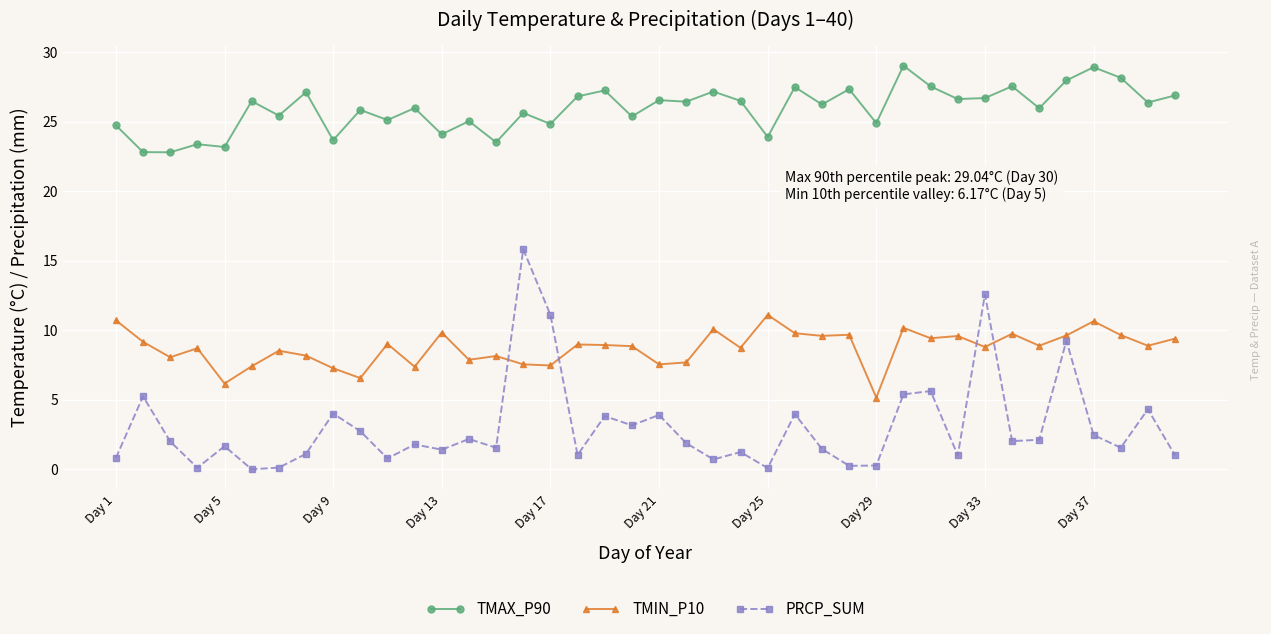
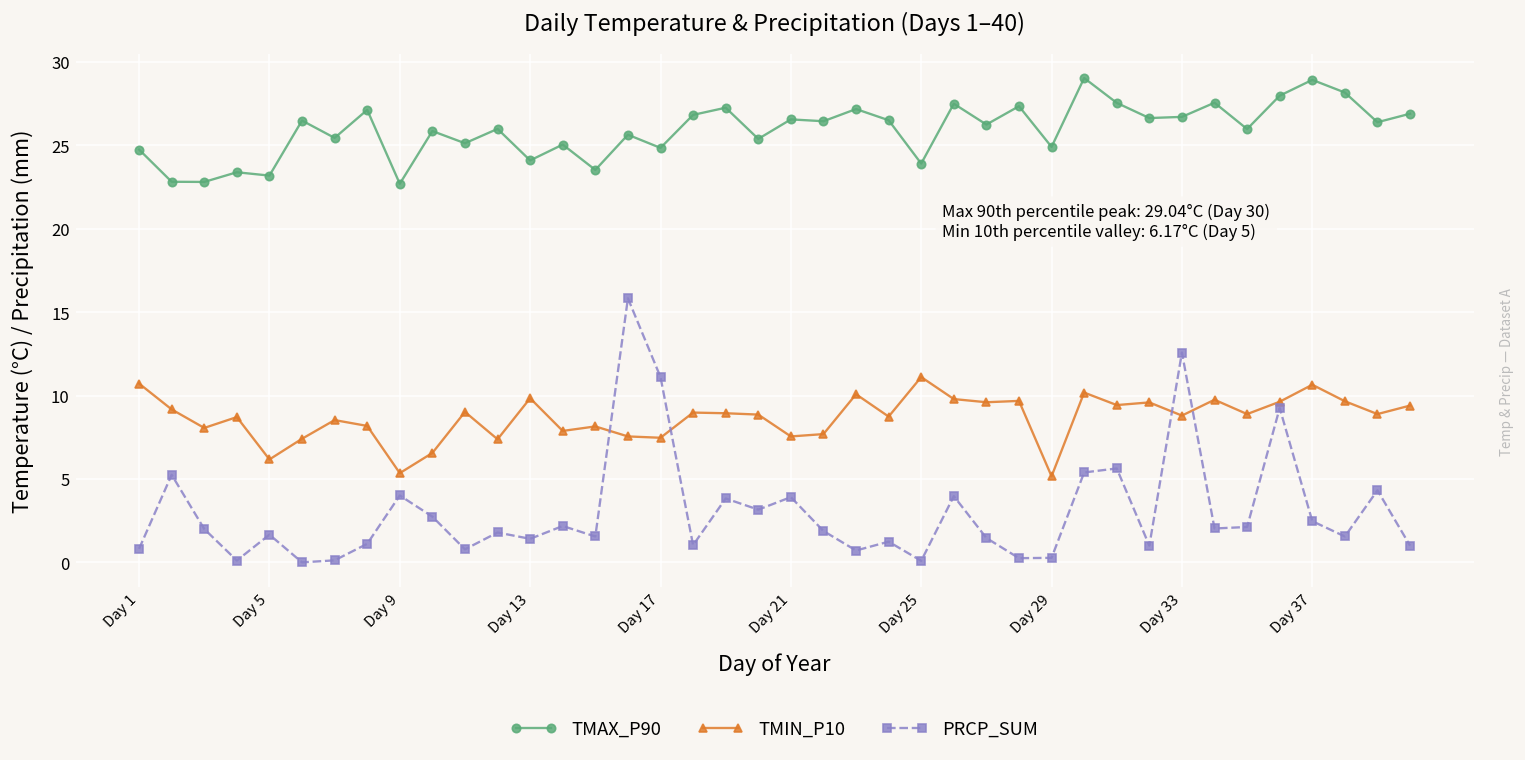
  {
    "TMAX_P90": {
      "Day 1": 24.8,
      "Day 5": 23.2,
-     "Day 9": 23.7,
+     "Day 9": 22.7,
      "Day 13": 24.1,
      "Day 17": 24.9,
      "Day 21": 26.6,
      "Day 25": 23.9,
      "Day 29": 24.9,
      "Day 33": 26.7,
      "Day 37": 28.9
    },
    "TMIN_P10": {
      "Day 1": 10.7,
      "Day 5": 6.2,
-     "Day 9": 7.3,
+     "Day 9": 5.4,
      "Day 13": 9.8,
      "Day 17": 7.5,
      "Day 21": 7.6,
      "Day 25": 11.1,
      "Day 29": 5.2,
      "Day 33": 8.8,
      "Day 37": 10.7
    },
    "PRCP_SUM": {
      "Day 1": 0.8,
      "Day 5": 1.7,
      "Day 9": 4.0,
      "Day 13": 1.4,
      "Day 17": 11.1,
      "Day 21": 3.9,
      "Day 25": 0.1,
      "Day 29": 0.3,
      "Day 33": 12.6,
      "Day 37": 2.5
    }
  }
